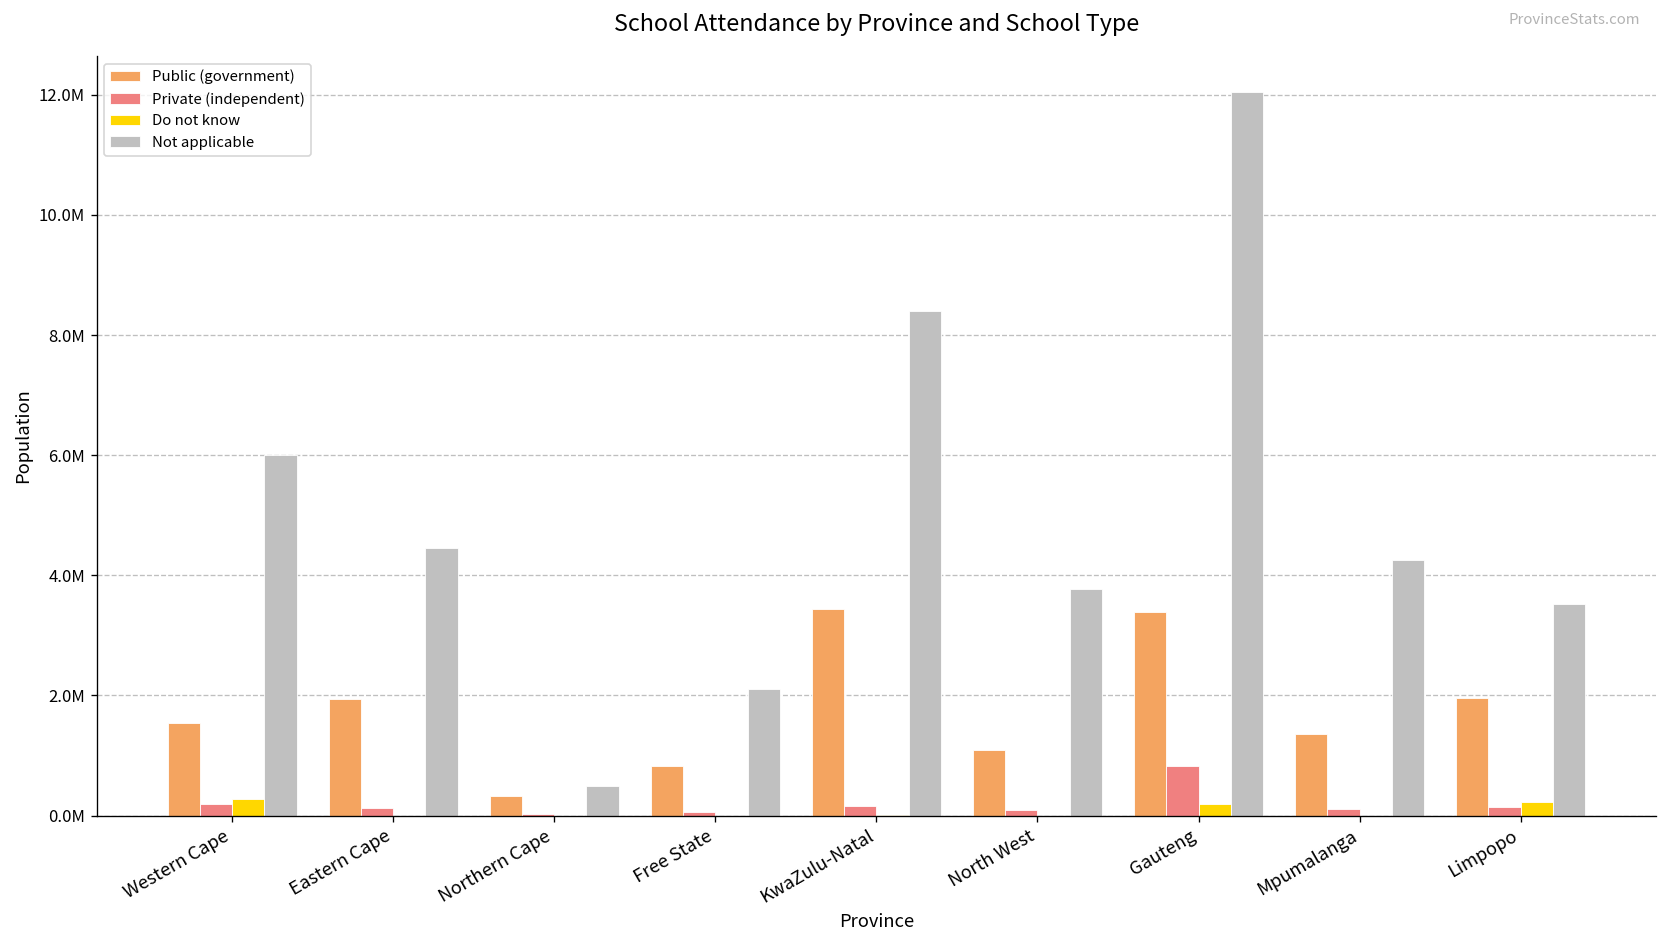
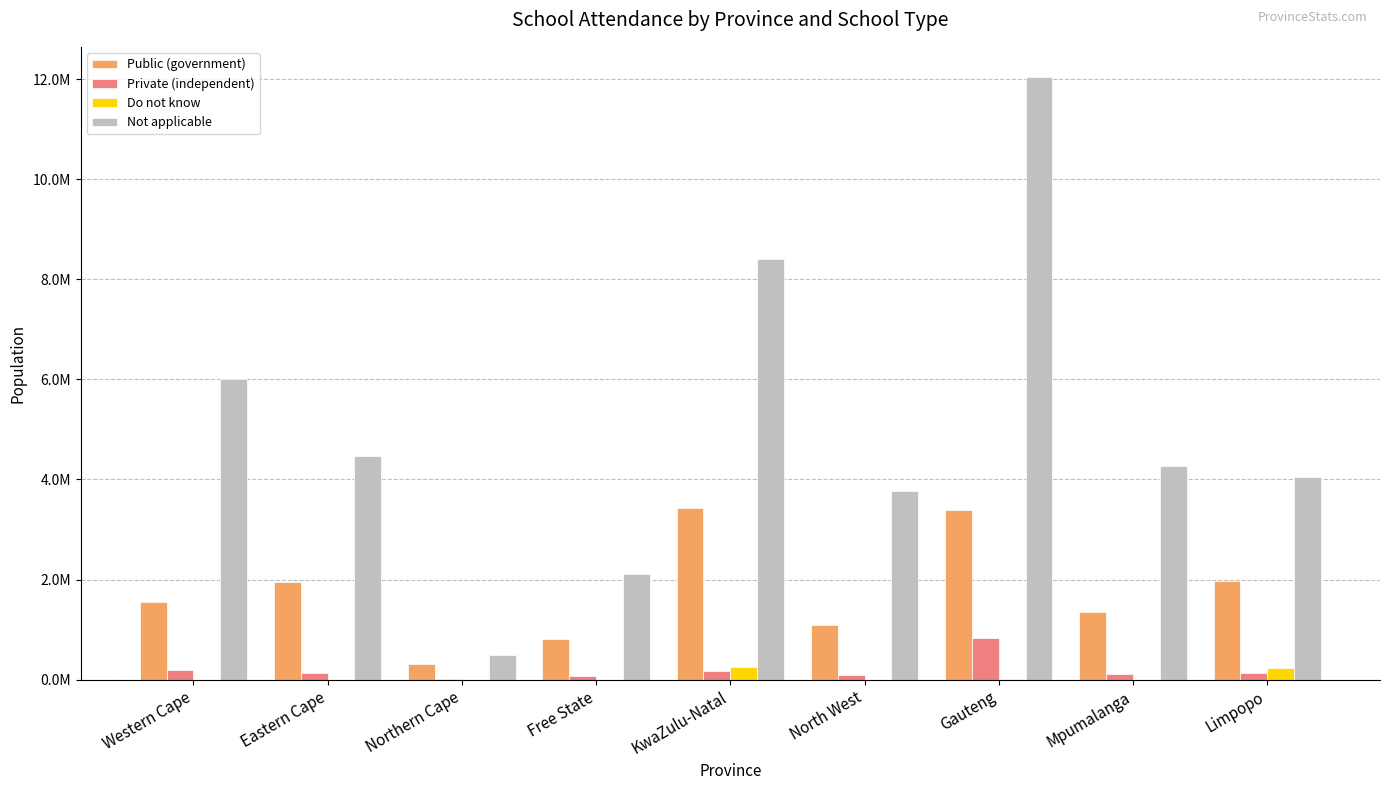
  {
    "Do not know": {
-     "Western Cape": 300000,
+     "Western Cape": 0,
      "Eastern Cape": 0,
      "Northern Cape": 0,
-     "KwaZulu-Natal": 0,
-     "Gauteng": 200000,
+     "KwaZulu-Natal": 300000,
+     "Gauteng": 0,
      "Mpumalanga": 0,
      "Limpopo": 200000
    },
    "Not applicable": {
      "Western Cape": 6000000,
      "Eastern Cape": 4500000,
      "Northern Cape": 500000,
      "Free State": 2100000,
      "KwaZulu-Natal": 8400000,
      "North West": 3800000,
      "Gauteng": 12000000,
      "Mpumalanga": 4300000,
-     "Limpopo": 3500000
+     "Limpopo": 4100000
    }
  }
